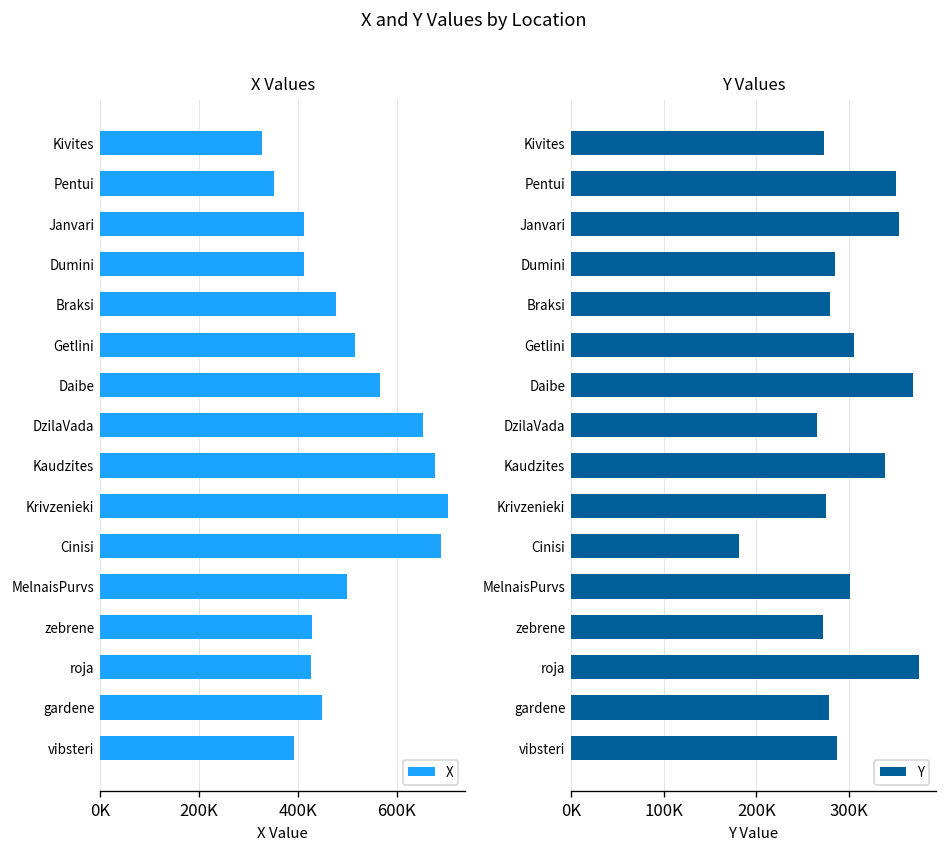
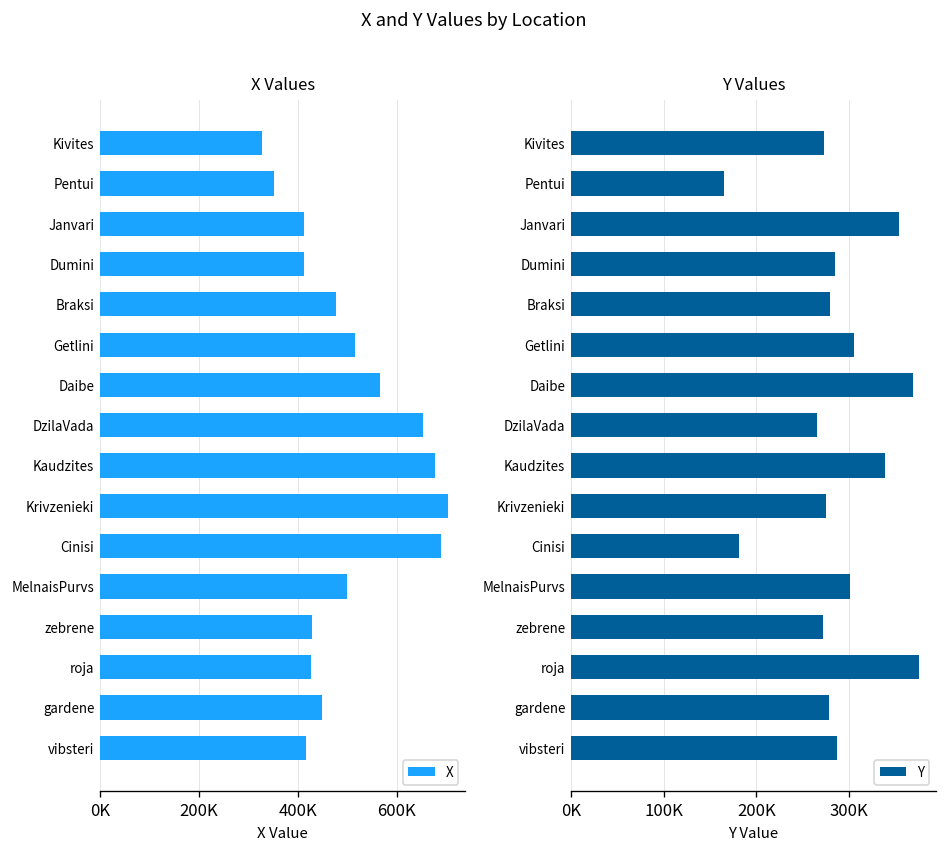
  {
    "X Values": {
      "Kivites": 330000,
      "Pentui": 350000,
      "Janvari": 410000,
      "Dumini": 410000,
      "Braksi": 480000,
      "Getlini": 520000,
      "Daibe": 570000,
      "DzilaVada": 650000,
      "Kaudzites": 680000,
      "Krivzenieki": 700000,
      "Cinisi": 690000,
      "MelnaisPurvs": 500000,
      "zebrene": 430000,
      "roja": 430000,
      "gardene": 450000,
-     "vibsteri": 390000
+     "vibsteri": 420000
    },
    "Y Values": {
      "Kivites": 270000,
-     "Pentui": 350000,
+     "Pentui": 160000,
      "Janvari": 350000,
      "Dumini": 280000,
      "Braksi": 280000,
      "Getlini": 310000,
      "Daibe": 370000,
      "DzilaVada": 270000,
      "Kaudzites": 340000,
      "Krivzenieki": 270000,
      "Cinisi": 180000,
      "MelnaisPurvs": 300000,
      "zebrene": 270000,
      "roja": 380000,
      "gardene": 280000,
      "vibsteri": 290000
    }
  }
